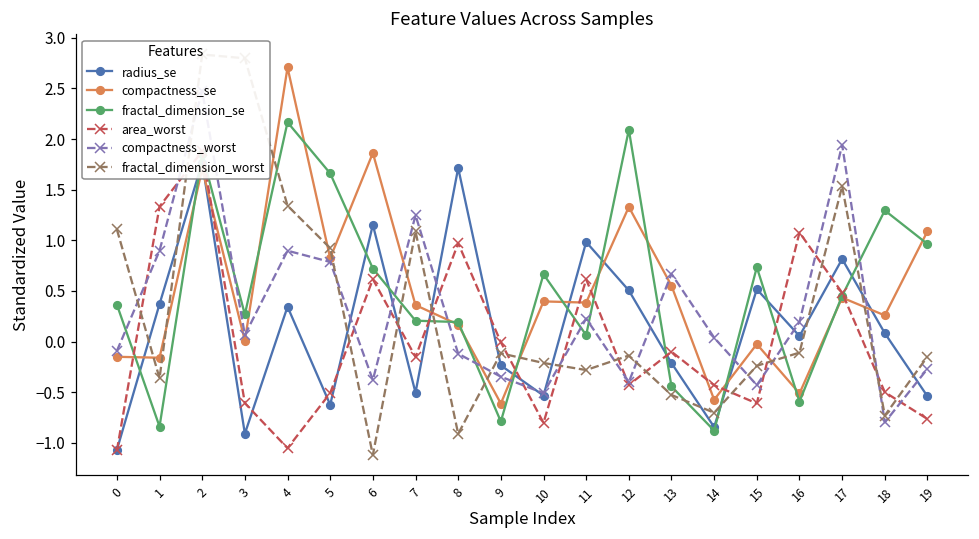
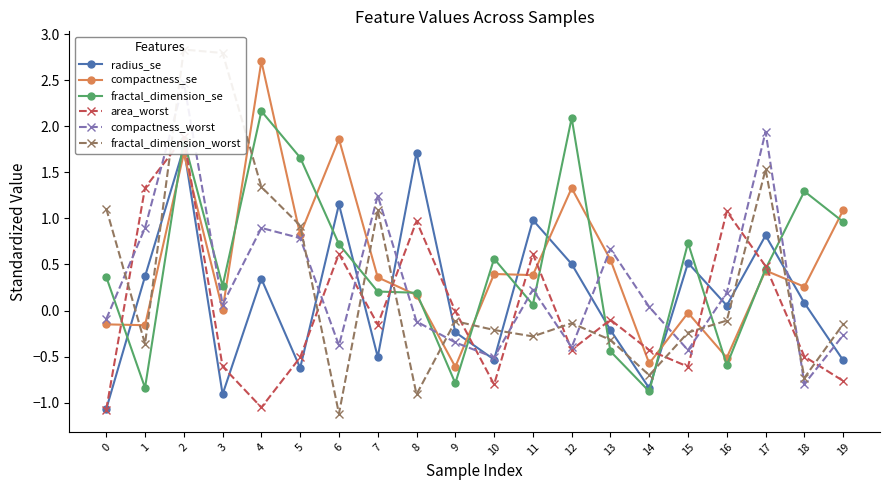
  {
    "fractal_dimension_se": {
      "0": 0.4,
      "1": -0.8,
      "3": 0.3,
      "4": 2.2,
      "5": 1.7,
      "6": 0.7,
      "7": 0.2,
      "9": -0.8,
-     "10": 0.7,
+     "10": 0.6,
      "11": 0.1,
      "12": 2.1,
      "13": -0.4,
      "14": -0.9,
      "15": 0.7,
      "16": -0.6,
      "18": 1.3,
      "19": 1.0
    },
    "fractal_dimension_worst": {
      "0": 1.1,
      "1": -0.4,
      "4": 1.3,
      "5": 0.9,
      "6": -1.1,
      "7": 1.1,
      "8": -0.9,
      "9": -0.1,
      "10": -0.2,
      "11": -0.3,
      "12": -0.1,
-     "13": -0.5,
+     "13": -0.3,
      "14": -0.7,
      "15": -0.2,
      "16": -0.1,
      "17": 1.5,
      "18": -0.7,
      "19": -0.1
    }
  }
